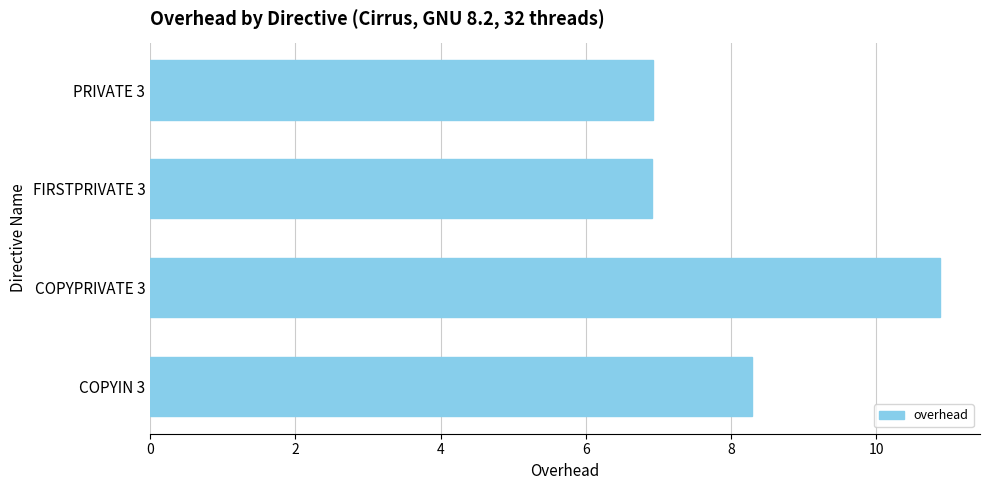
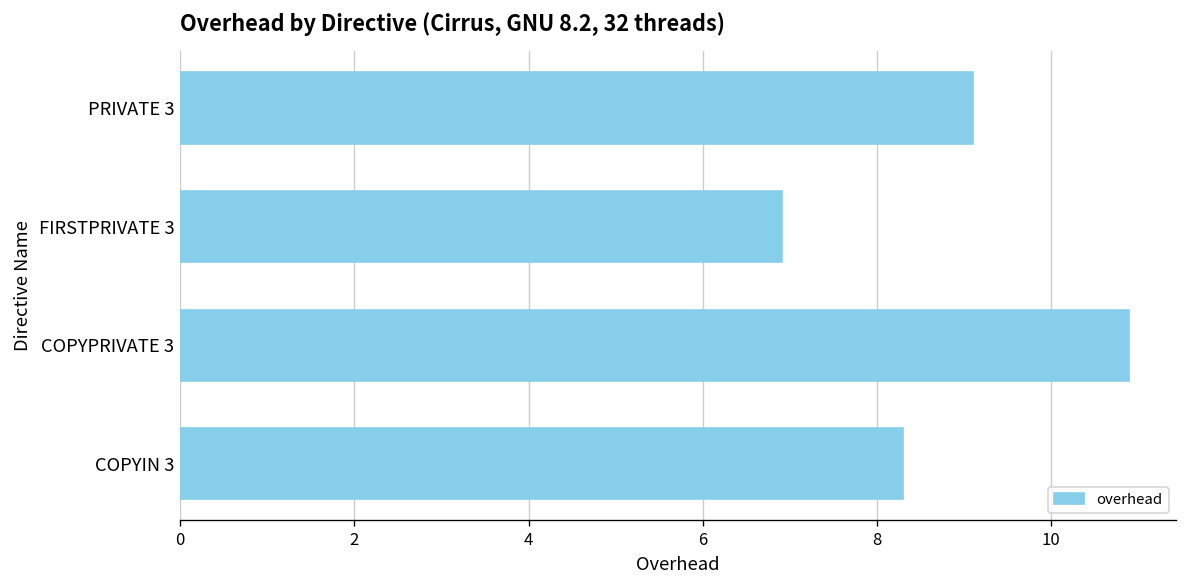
  {
-   "PRIVATE 3": 6.9,
+   "PRIVATE 3": 9.1,
    "FIRSTPRIVATE 3": 6.9,
    "COPYPRIVATE 3": 10.9,
    "COPYIN 3": 8.3
  }
